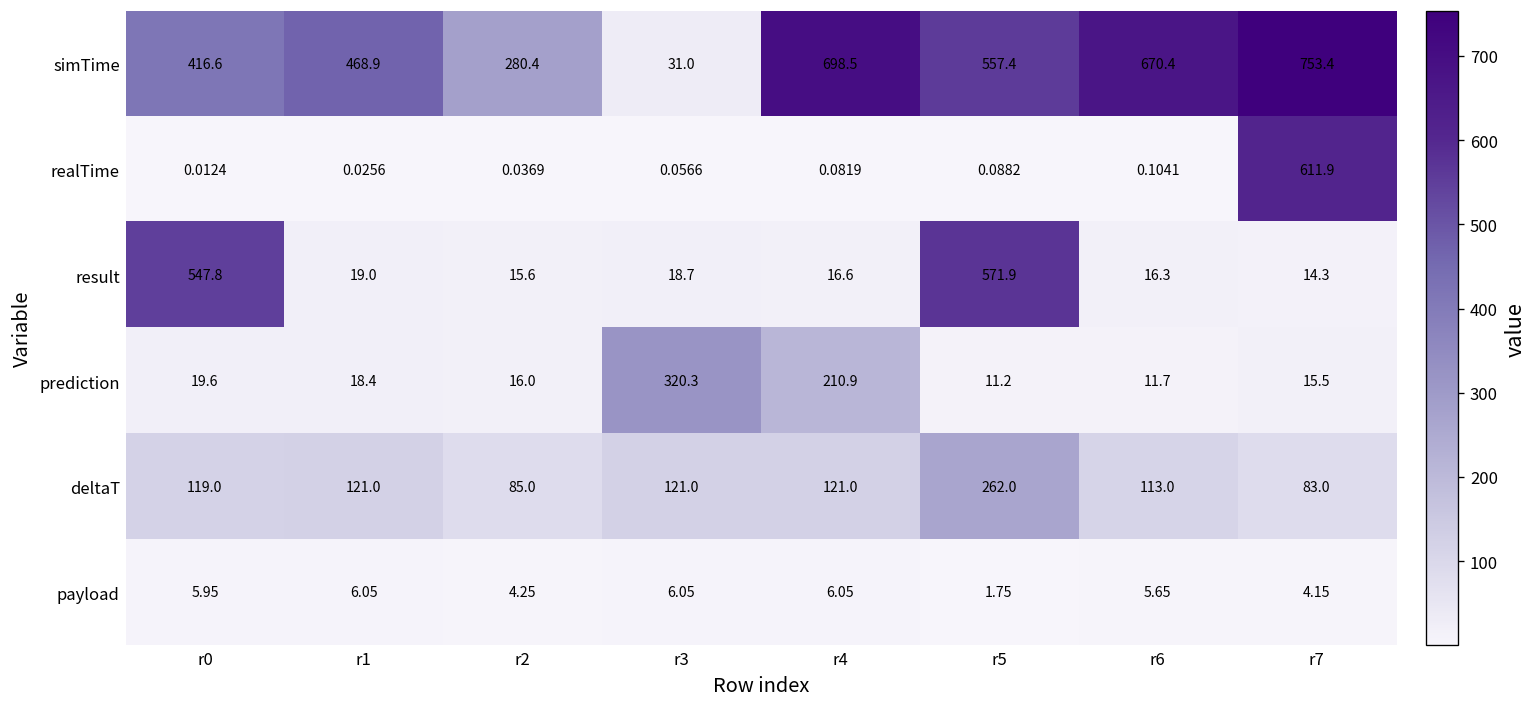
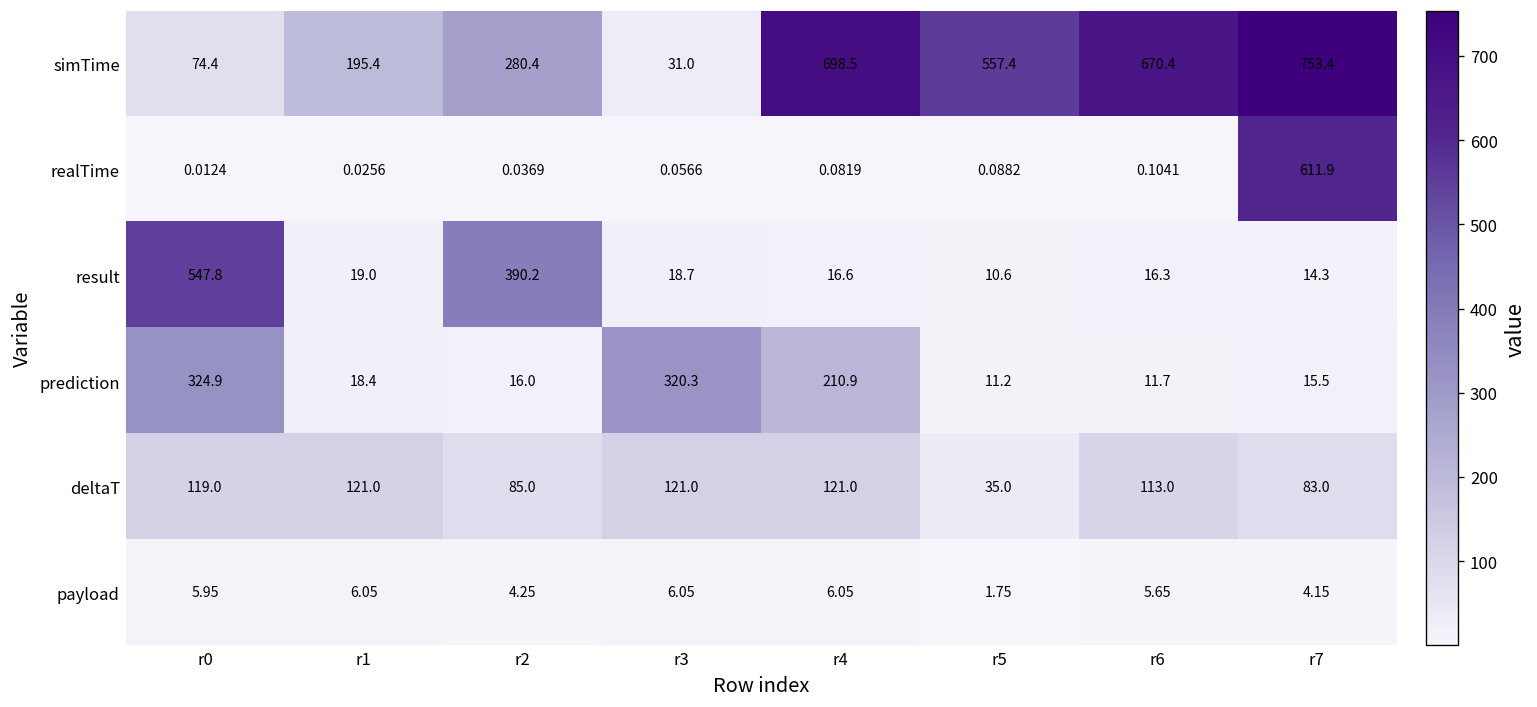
  {
    "simTime": {
-     "r0": 416.6,
-     "r1": 468.9,
+     "r0": 74.4,
+     "r1": 195.4,
      "r2": 280.4,
      "r3": 31.0,
      "r4": 698.5,
      "r5": 557.4,
      "r6": 670.4,
      "r7": 753.4
    },
    "realTime": {
      "r0": 0.0124,
      "r1": 0.0256,
      "r2": 0.0369,
      "r3": 0.0566,
      "r4": 0.0819,
      "r5": 0.0882,
      "r6": 0.1041,
      "r7": 611.9
    },
    "result": {
      "r0": 547.8,
      "r1": 19.0,
-     "r2": 15.6,
+     "r2": 390.2,
      "r3": 18.7,
      "r4": 16.6,
-     "r5": 571.9,
+     "r5": 10.6,
      "r6": 16.3,
      "r7": 14.3
    },
    "prediction": {
-     "r0": 19.6,
+     "r0": 324.9,
      "r1": 18.4,
      "r2": 16.0,
      "r3": 320.3,
      "r4": 210.9,
      "r5": 11.2,
      "r6": 11.7,
      "r7": 15.5
    },
    "deltaT": {
      "r0": 119.0,
      "r1": 121.0,
      "r2": 85.0,
      "r3": 121.0,
      "r4": 121.0,
-     "r5": 262.0,
+     "r5": 35.0,
      "r6": 113.0,
      "r7": 83.0
    },
    "payload": {
      "r0": 5.95,
      "r1": 6.05,
      "r2": 4.25,
      "r3": 6.05,
      "r4": 6.05,
      "r5": 1.75,
      "r6": 5.65,
      "r7": 4.15
    }
  }
